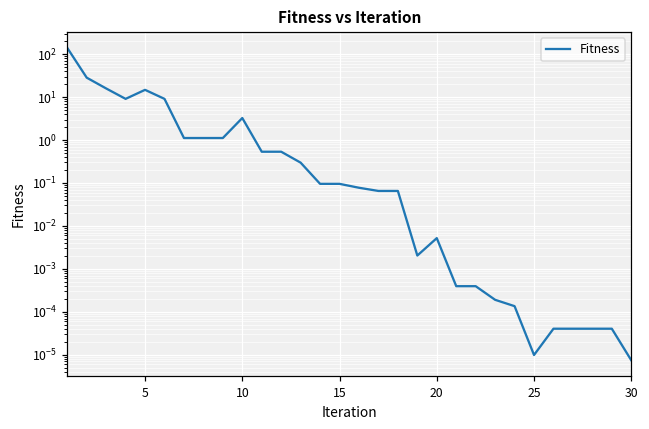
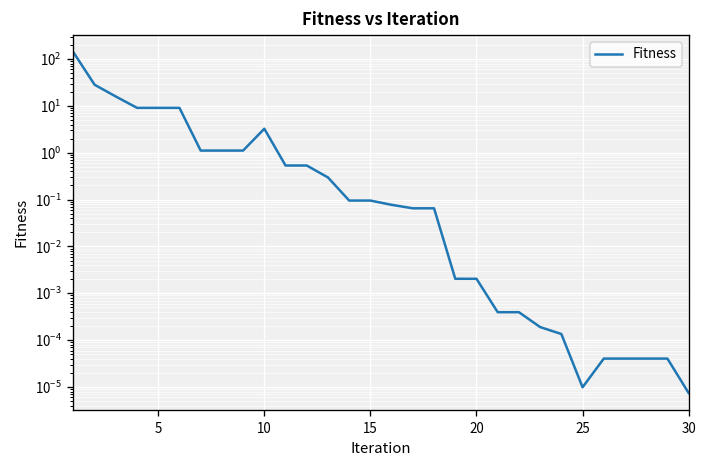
  {
-   "5": 15,
+   "5": 9,
    "10": 3,
    "15": 0.10,
-   "20": 0.005,
+   "20": 0.002,
    "25": 0.000010,
    "30": 0.000007
  }
